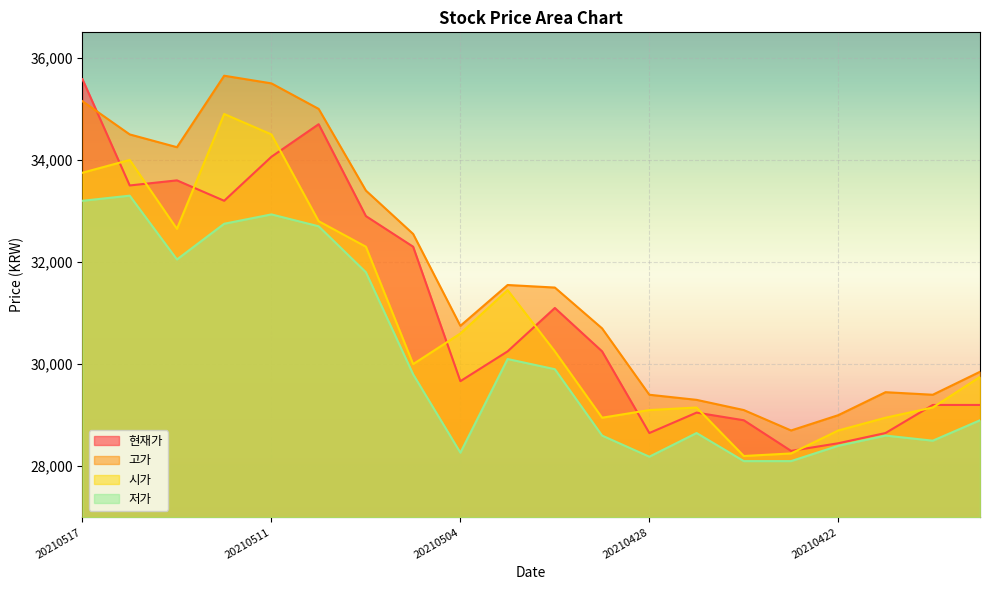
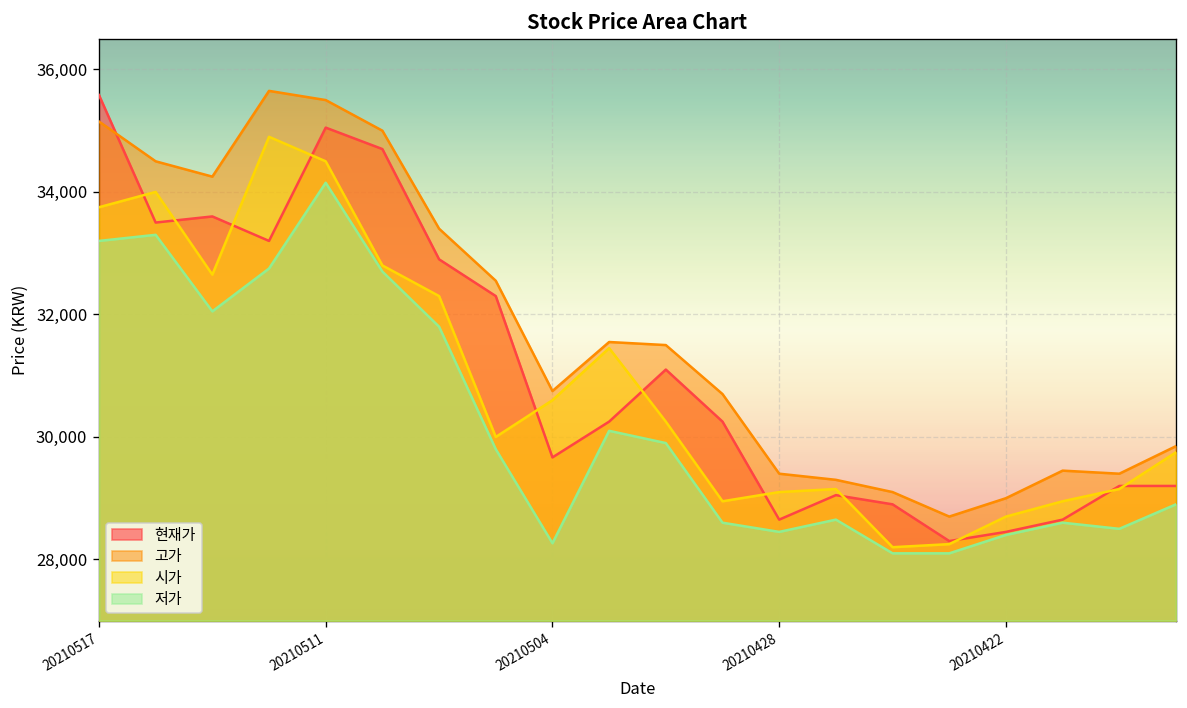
  {
    "현재가": {
      "20210517": "35,600",
-     "20210511": "34,100",
+     "20210511": "35,100",
      "20210504": "29,700",
      "20210428": "28,700",
      "20210422": "28,500"
    },
    "저가": {
      "20210517": "33,200",
-     "20210511": "32,900",
+     "20210511": "34,200",
      "20210504": "28,300",
-     "20210428": "28,200",
+     "20210428": "28,500",
      "20210422": "28,400"
    }
  }
